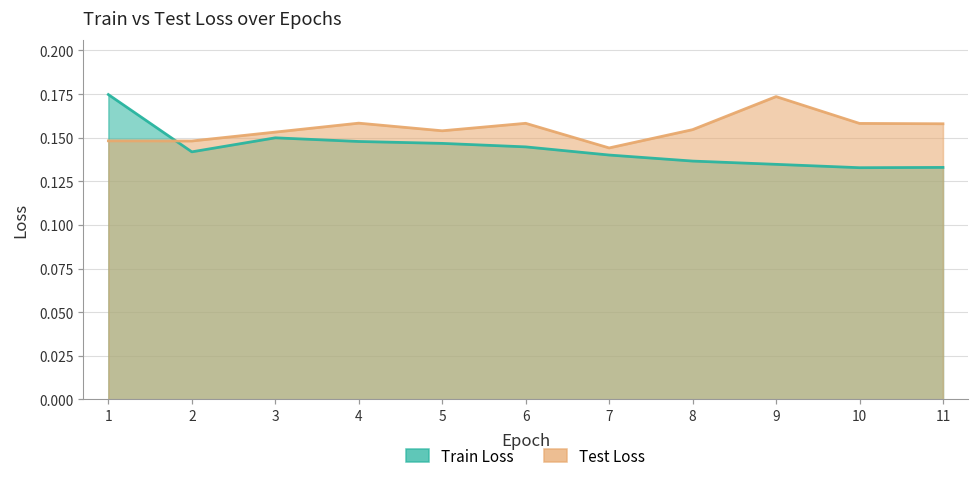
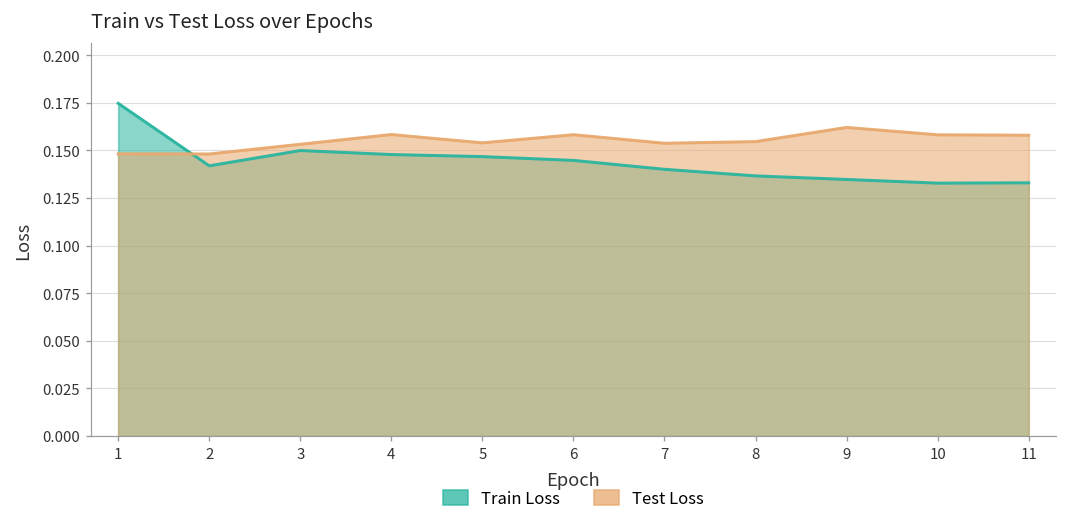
  {
    "Train Loss": {
      "1": 0.175,
      "2": 0.142,
      "3": 0.150,
      "4": 0.148,
      "5": 0.147,
      "6": 0.145,
      "7": 0.140,
      "8": 0.137,
      "9": 0.135,
      "10": 0.133,
      "11": 0.133
    },
    "Test Loss": {
      "1": 0.148,
      "2": 0.148,
      "3": 0.153,
      "4": 0.158,
      "5": 0.154,
      "6": 0.158,
-     "7": 0.144,
+     "7": 0.154,
      "8": 0.155,
-     "9": 0.174,
+     "9": 0.162,
      "10": 0.158,
      "11": 0.158
    }
  }
